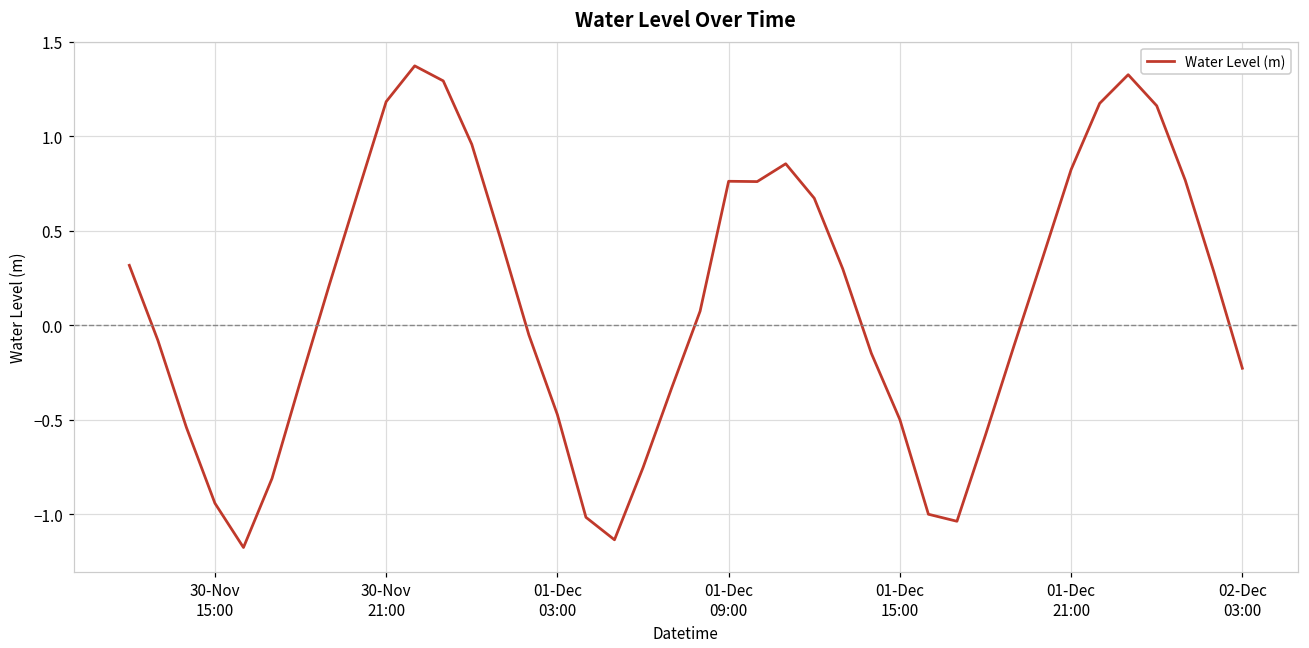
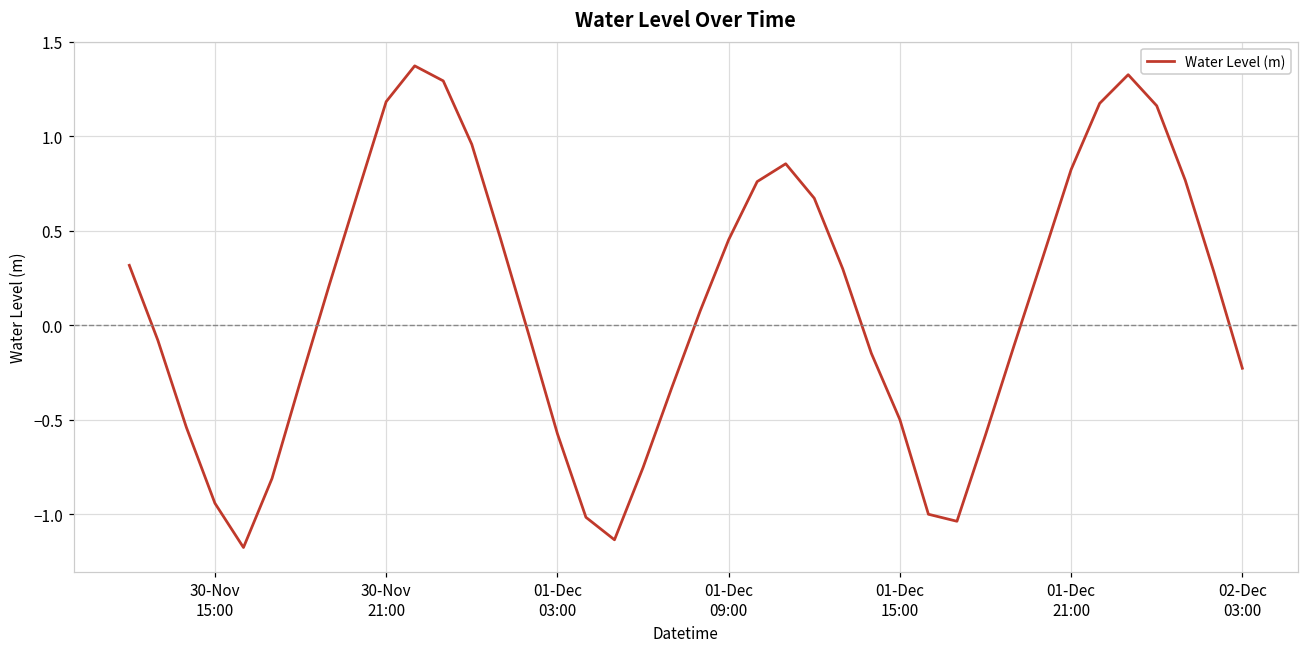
  {
    "30-Nov 15:00": -0.94,
    "30-Nov 21:00": 1.18,
-   "01-Dec 03:00": -0.47,
-   "01-Dec 09:00": 0.76,
+   "01-Dec 03:00": -0.57,
+   "01-Dec 09:00": 0.45,
    "01-Dec 15:00": -0.50,
    "01-Dec 21:00": 0.82,
    "02-Dec 03:00": -0.23
  }
